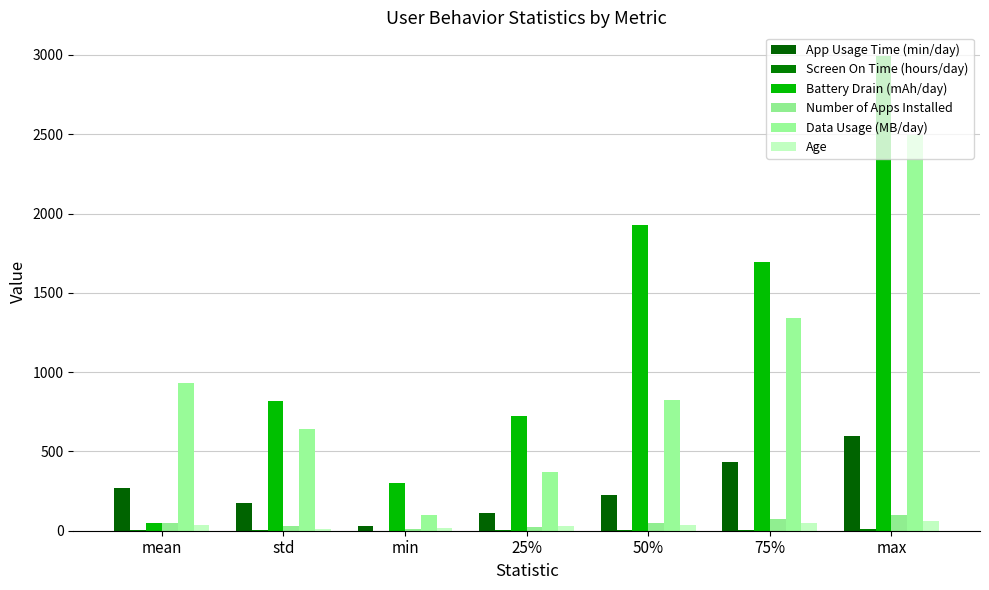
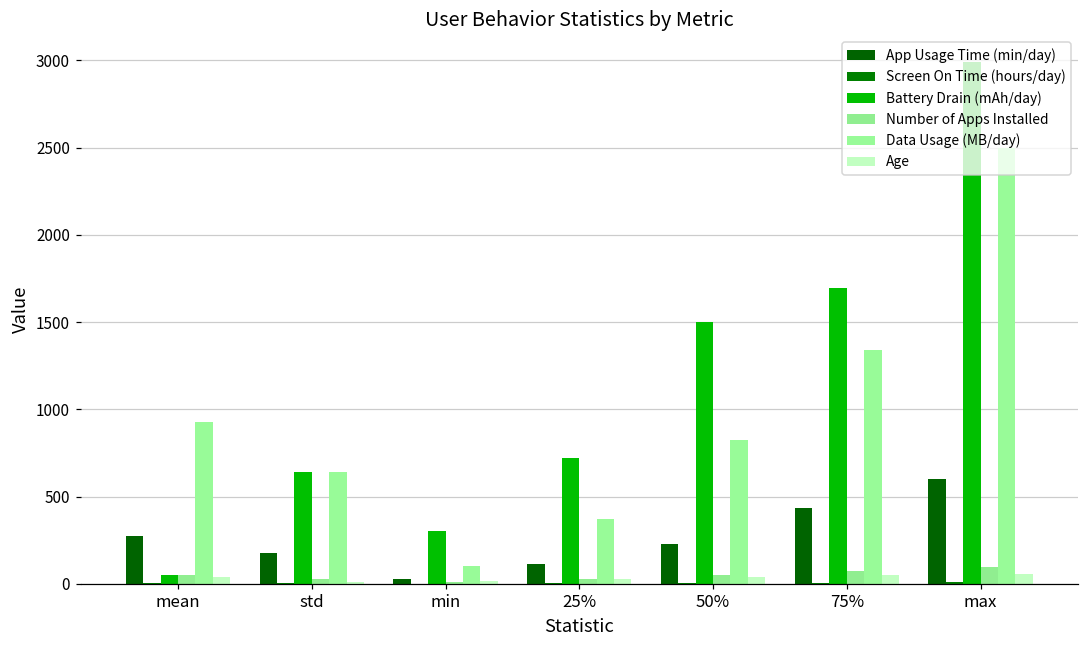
  {
    "Battery Drain (mAh/day)": {
      "mean": 50,
-     "std": 820,
+     "std": 640,
      "min": 300,
      "25%": 720,
-     "50%": 1930,
+     "50%": 1500,
      "75%": 1690
    }
  }
